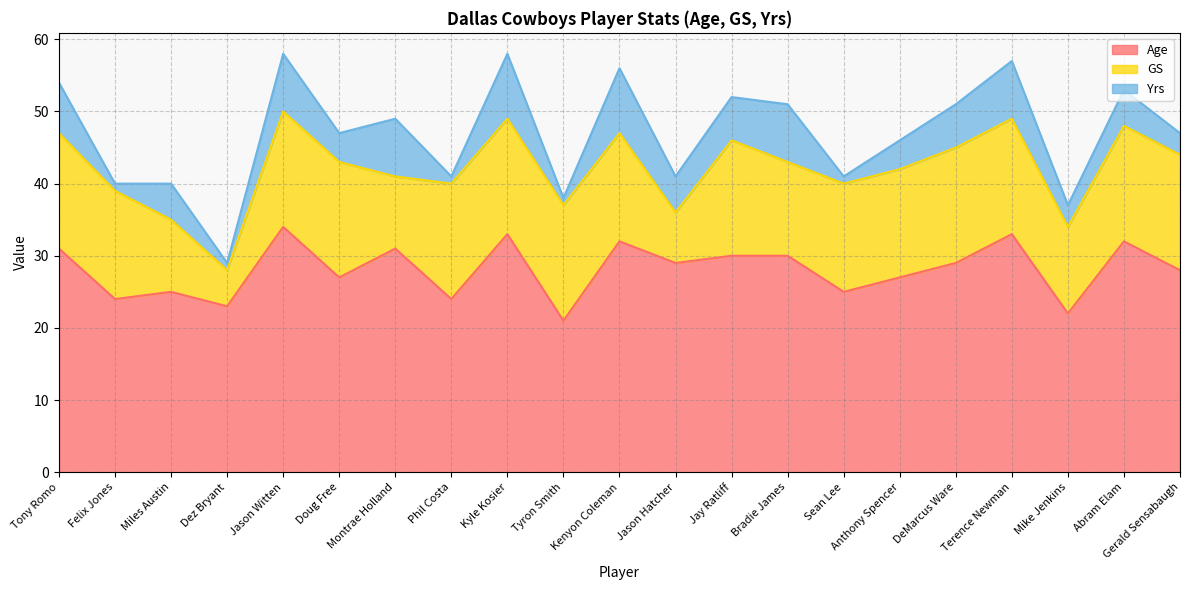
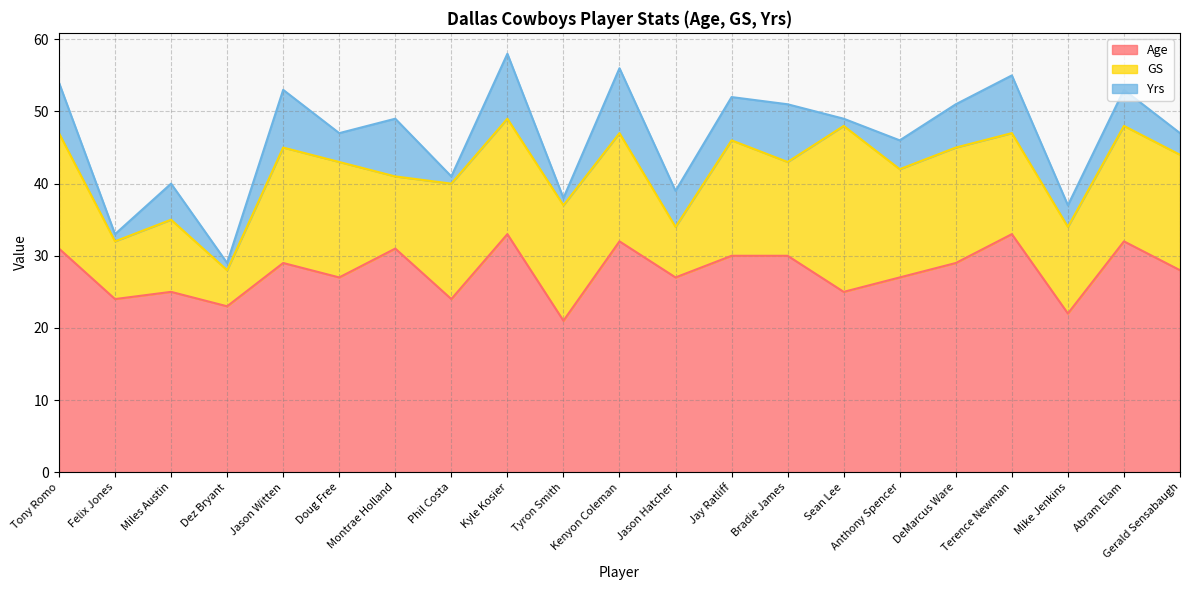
  {
    "Age": {
      "Tony Romo": 31,
      "Felix Jones": 24,
      "Miles Austin": 25,
      "Dez Bryant": 23,
-     "Jason Witten": 34,
+     "Jason Witten": 29,
      "Doug Free": 27,
      "Montrae Holland": 31,
      "Phil Costa": 24,
      "Kyle Kosier": 33,
      "Tyron Smith": 21,
      "Kenyon Coleman": 32,
-     "Jason Hatcher": 29,
+     "Jason Hatcher": 27,
      "Jay Ratliff": 30,
      "Bradie James": 30,
      "Sean Lee": 25,
      "Anthony Spencer": 27,
      "DeMarcus Ware": 29,
      "Terence Newman": 33,
      "Mike Jenkins": 22,
      "Abram Elam": 32,
      "Gerald Sensabaugh": 28
    },
    "GS": {
      "Tony Romo": 16,
-     "Felix Jones": 15,
+     "Felix Jones": 8,
      "Miles Austin": 10,
      "Dez Bryant": 5,
      "Jason Witten": 16,
      "Doug Free": 16,
      "Montrae Holland": 10,
      "Phil Costa": 16,
      "Kyle Kosier": 16,
      "Tyron Smith": 16,
      "Kenyon Coleman": 15,
      "Jason Hatcher": 7,
      "Jay Ratliff": 16,
      "Bradie James": 13,
-     "Sean Lee": 15,
+     "Sean Lee": 23,
      "Anthony Spencer": 15,
      "DeMarcus Ware": 16,
-     "Terence Newman": 16,
+     "Terence Newman": 14,
      "Mike Jenkins": 12,
      "Abram Elam": 16,
      "Gerald Sensabaugh": 16
    },
    "Yrs": {
      "Tony Romo": 7,
      "Felix Jones": 1,
      "Miles Austin": 5,
      "Dez Bryant": 1,
      "Jason Witten": 8,
      "Doug Free": 4,
      "Montrae Holland": 8,
      "Phil Costa": 1,
      "Kyle Kosier": 9,
      "Tyron Smith": 1,
      "Kenyon Coleman": 9,
      "Jason Hatcher": 5,
      "Jay Ratliff": 6,
      "Bradie James": 8,
      "Sean Lee": 1,
      "Anthony Spencer": 4,
      "DeMarcus Ware": 6,
      "Terence Newman": 8,
      "Mike Jenkins": 3,
      "Gerald Sensabaugh": 3
    }
  }
